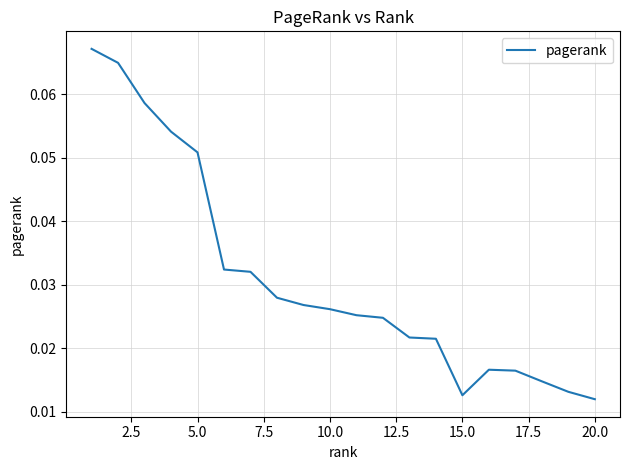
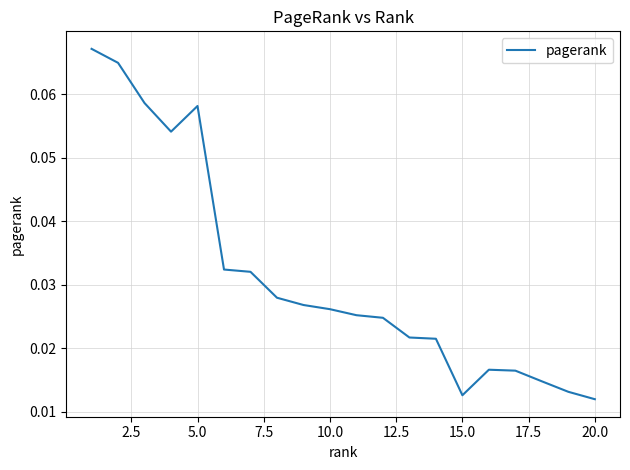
  {
-   "5.0": 0.051,
+   "5.0": 0.058,
    "10.0": 0.026,
    "15.0": 0.013,
    "20.0": 0.012
  }
